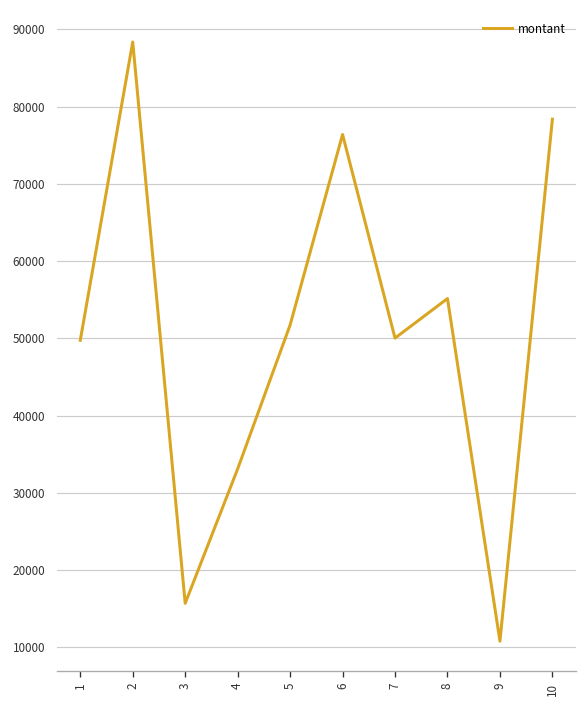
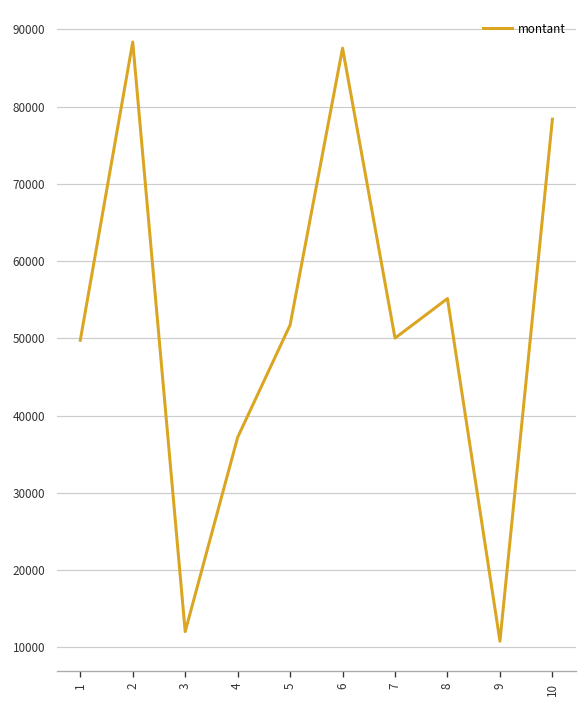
  {
    "1": 50000,
    "2": 88000,
-   "3": 16000,
-   "4": 33000,
+   "3": 12000,
+   "4": 37000,
    "5": 52000,
-   "6": 76000,
+   "6": 88000,
    "7": 50000,
    "8": 55000,
    "9": 11000,
    "10": 78000
  }
